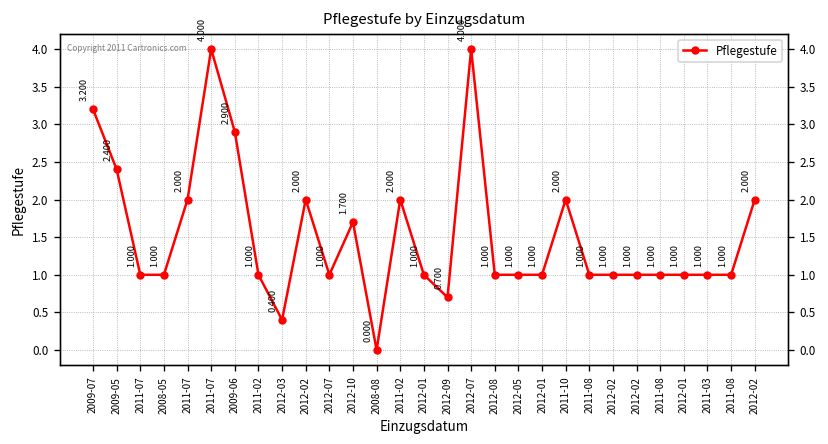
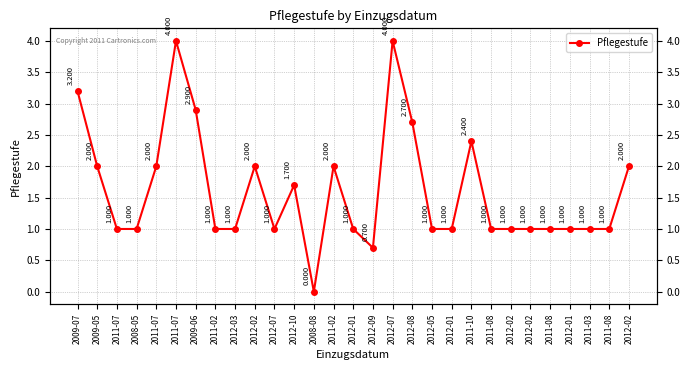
  {
    "2009-07": 3.200,
-   "2009-05": 2.400,
+   "2009-05": 2.000,
    "2008-05": 1.000,
    "2009-06": 2.900,
-   "2012-03": 0.400,
+   "2012-03": 1.000,
    "2012-10": 1.700,
    "2008-08": 0.000,
    "2012-09": 0.700,
-   "2012-08": 1.000,
+   "2012-08": 2.700,
    "2012-05": 1.000,
-   "2011-10": 2.000,
+   "2011-10": 2.400,
    "2011-03": 1.000
  }
